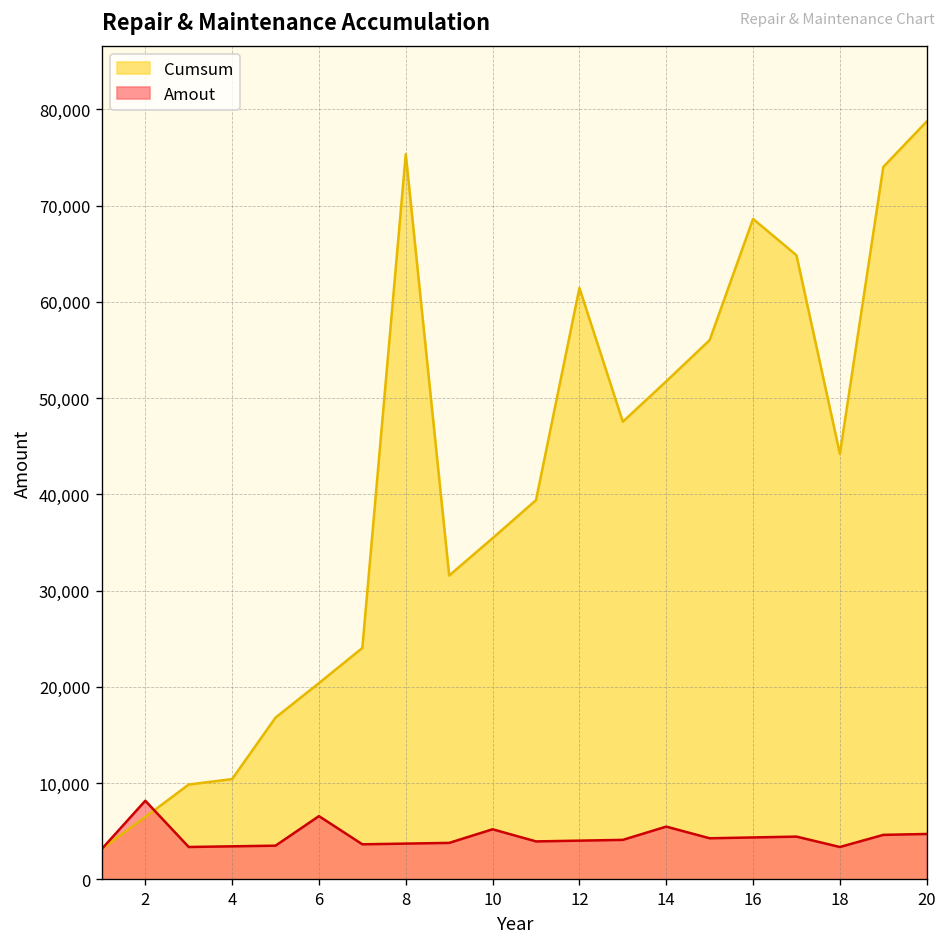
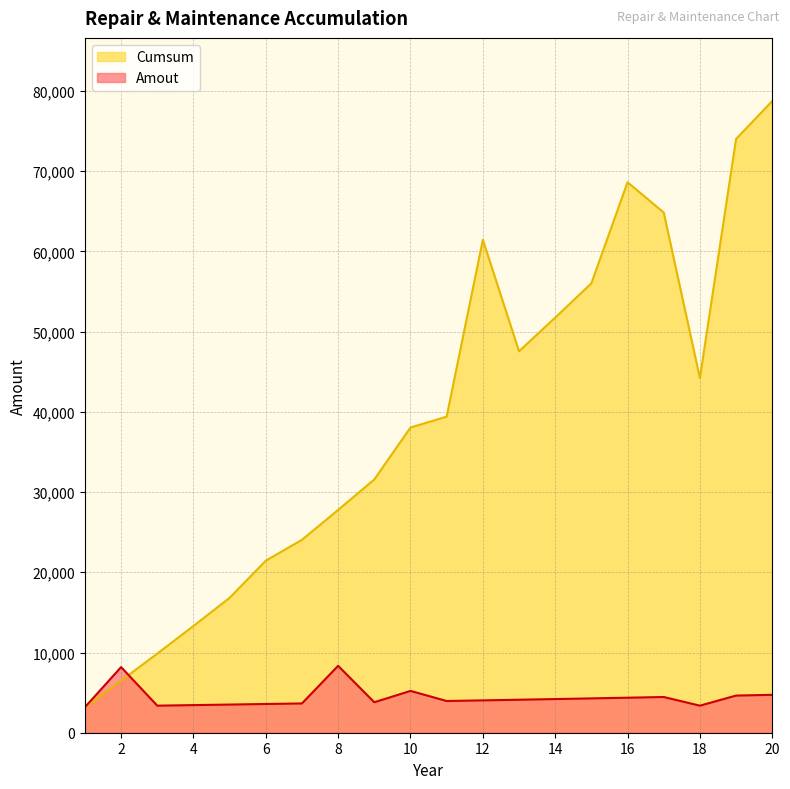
  {
    "Cumsum": {
      "2": "6,000",
-     "4": "10,000",
-     "6": "20,000",
-     "8": "75,000",
-     "10": "35,000",
+     "4": "13,000",
+     "6": "21,000",
+     "8": "28,000",
+     "10": "38,000",
      "12": "61,000",
      "14": "52,000",
      "16": "69,000",
      "18": "44,000",
      "20": "79,000"
    },
    "Amout": {
      "2": "8,000",
      "4": "3,000",
-     "6": "7,000",
-     "8": "4,000",
+     "6": "4,000",
+     "8": "8,000",
      "10": "5,000",
      "12": "4,000",
-     "14": "5,000",
+     "14": "4,000",
      "16": "4,000",
      "18": "3,000",
      "20": "5,000"
    }
  }
